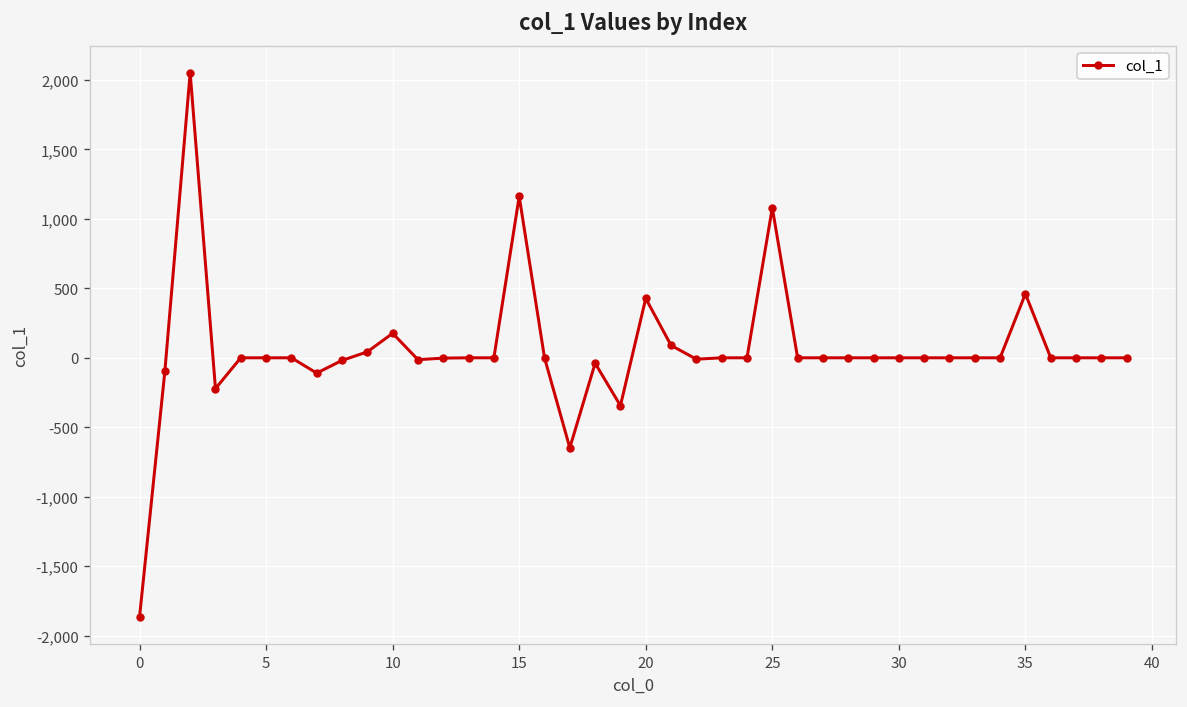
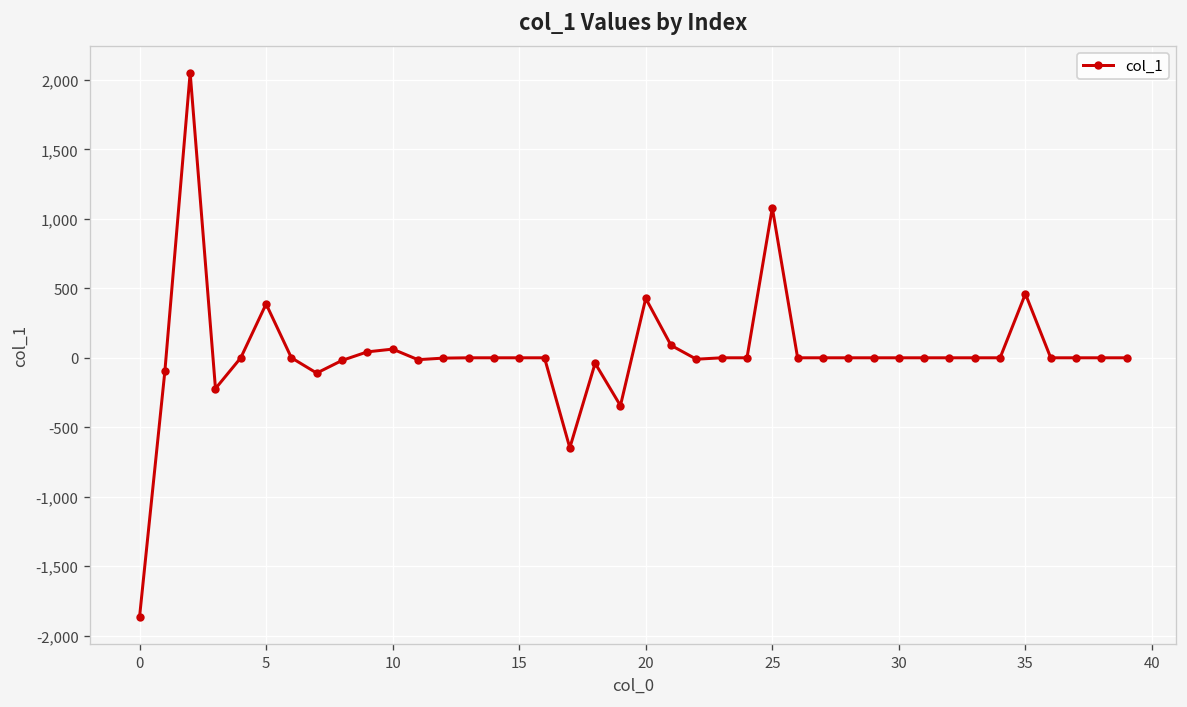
  {
    "0": "-1,870",
-   "5": "0",
-   "10": "180",
-   "15": "1,160",
+   "5": "390",
+   "10": "60",
+   "15": "0",
    "20": "430",
    "25": "1,080",
    "30": "0",
    "35": "460"
  }
